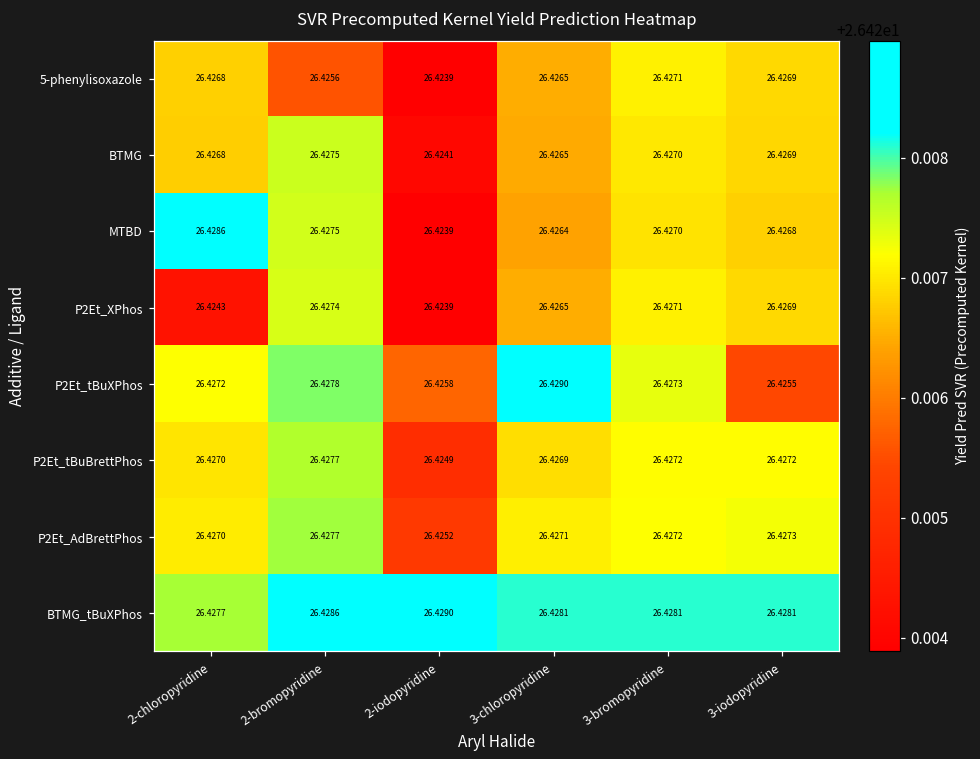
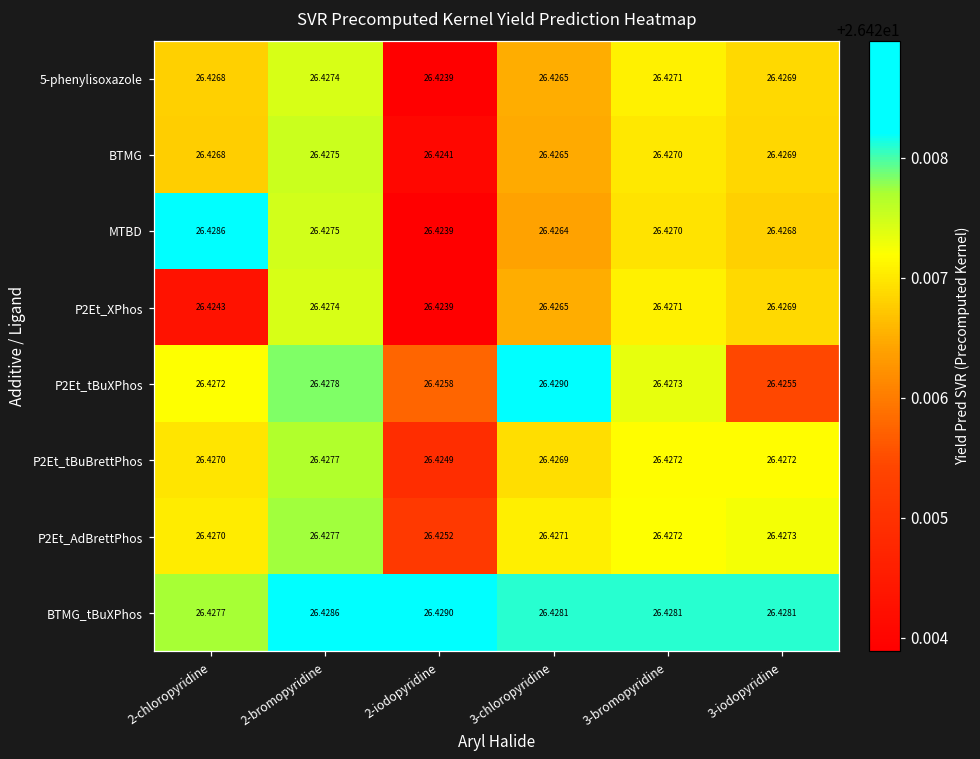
  {
    "5-phenylisoxazole": {
      "2-chloropyridine": 26.4268,
-     "2-bromopyridine": 26.4256,
+     "2-bromopyridine": 26.4274,
      "2-iodopyridine": 26.4239,
      "3-chloropyridine": 26.4265,
      "3-bromopyridine": 26.4271,
      "3-iodopyridine": 26.4269
    },
    "BTMG": {
      "2-chloropyridine": 26.4268,
      "2-bromopyridine": 26.4275,
      "2-iodopyridine": 26.4241,
      "3-chloropyridine": 26.4265,
      "3-bromopyridine": 26.4270,
      "3-iodopyridine": 26.4269
    },
    "MTBD": {
      "2-chloropyridine": 26.4286,
      "2-bromopyridine": 26.4275,
      "2-iodopyridine": 26.4239,
      "3-chloropyridine": 26.4264,
      "3-bromopyridine": 26.4270,
      "3-iodopyridine": 26.4268
    },
    "P2Et_XPhos": {
      "2-chloropyridine": 26.4243,
      "2-bromopyridine": 26.4274,
      "2-iodopyridine": 26.4239,
      "3-chloropyridine": 26.4265,
      "3-bromopyridine": 26.4271,
      "3-iodopyridine": 26.4269
    },
    "P2Et_tBuXPhos": {
      "2-chloropyridine": 26.4272,
      "2-bromopyridine": 26.4278,
      "2-iodopyridine": 26.4258,
      "3-chloropyridine": 26.4290,
      "3-bromopyridine": 26.4273,
      "3-iodopyridine": 26.4255
    },
    "P2Et_tBuBrettPhos": {
      "2-chloropyridine": 26.4270,
      "2-bromopyridine": 26.4277,
      "2-iodopyridine": 26.4249,
      "3-chloropyridine": 26.4269,
      "3-bromopyridine": 26.4272,
      "3-iodopyridine": 26.4272
    },
    "P2Et_AdBrettPhos": {
      "2-chloropyridine": 26.4270,
      "2-bromopyridine": 26.4277,
      "2-iodopyridine": 26.4252,
      "3-chloropyridine": 26.4271,
      "3-bromopyridine": 26.4272,
      "3-iodopyridine": 26.4273
    },
    "BTMG_tBuXPhos": {
      "2-chloropyridine": 26.4277,
      "2-bromopyridine": 26.4286,
      "2-iodopyridine": 26.4290,
      "3-chloropyridine": 26.4281,
      "3-bromopyridine": 26.4281,
      "3-iodopyridine": 26.4281
    }
  }
